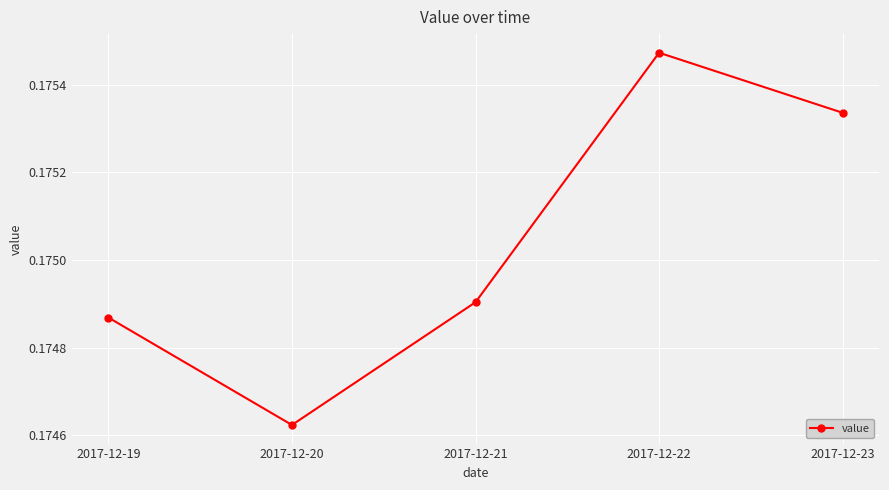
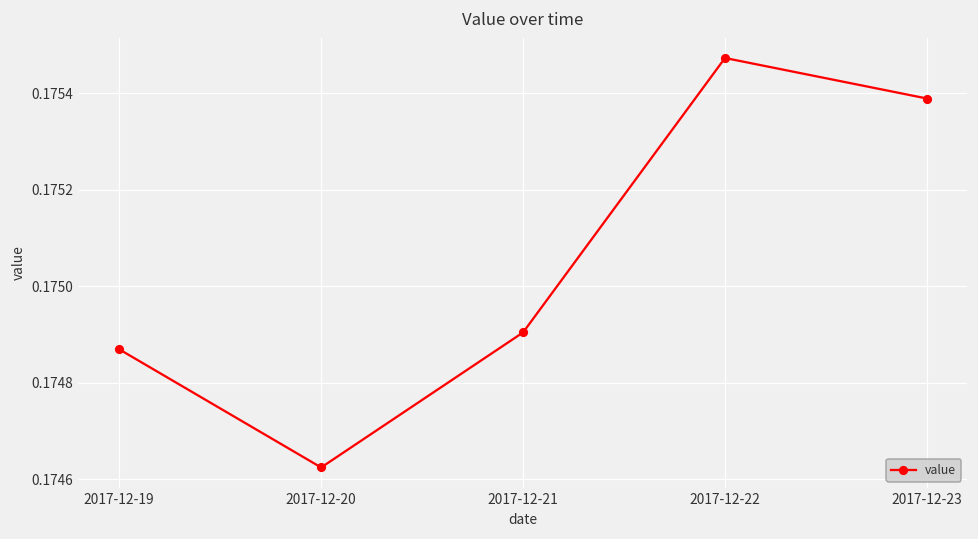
  {
    "2017-12-19": 0.17487,
    "2017-12-20": 0.17462,
    "2017-12-21": 0.17490,
    "2017-12-22": 0.17547,
-   "2017-12-23": 0.17534
+   "2017-12-23": 0.17539
  }
